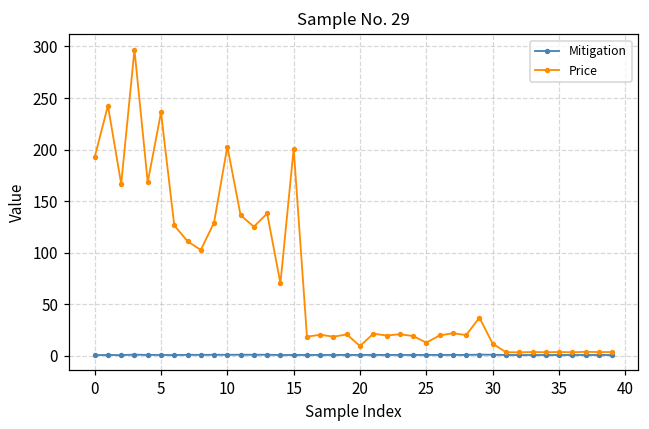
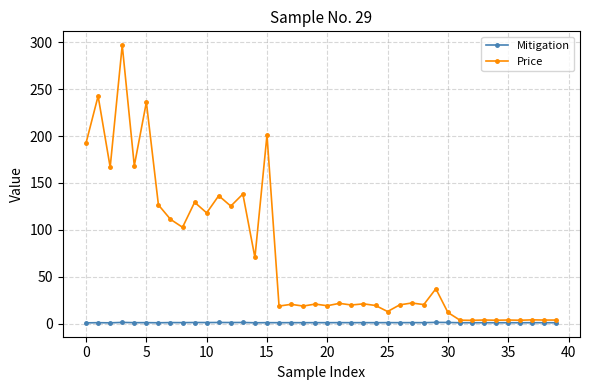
  {
    "Mitigation": {
      "0": 0,
      "5": 0,
      "10": 0,
      "15": 0,
      "20": 0,
      "25": 0,
      "30": 0,
      "35": 0
    },
    "Price": {
      "0": 190,
      "5": 240,
-     "10": 200,
+     "10": 120,
      "15": 200,
-     "20": 10,
+     "20": 20,
      "25": 10,
      "30": 10,
      "35": 0
    }
  }
